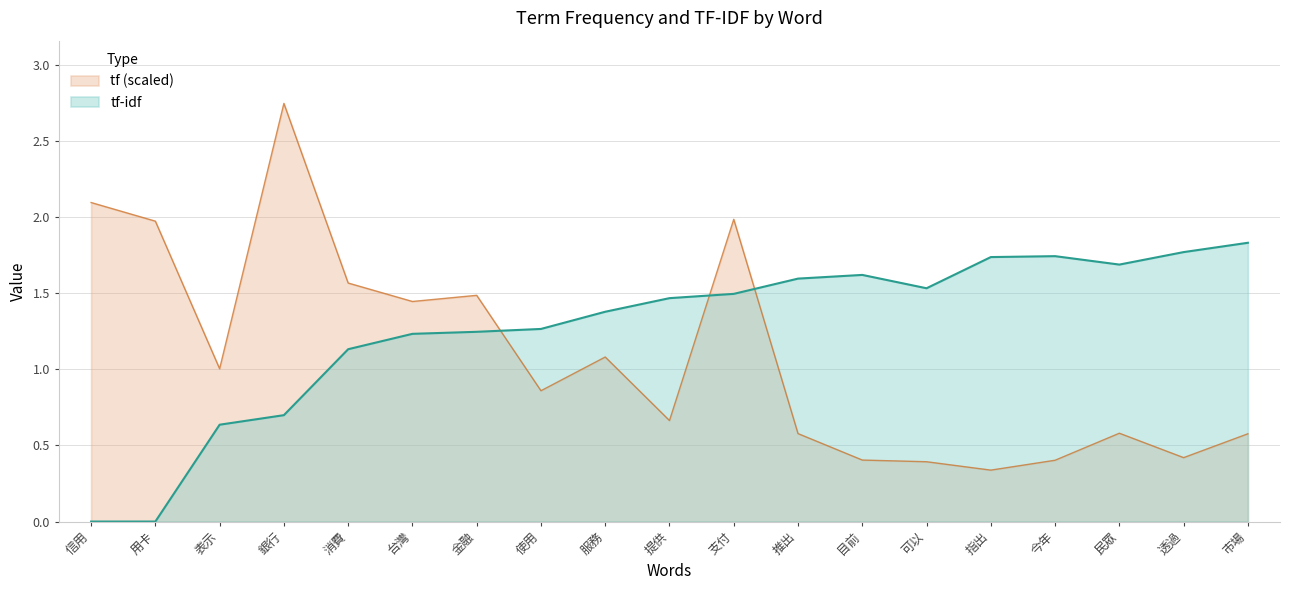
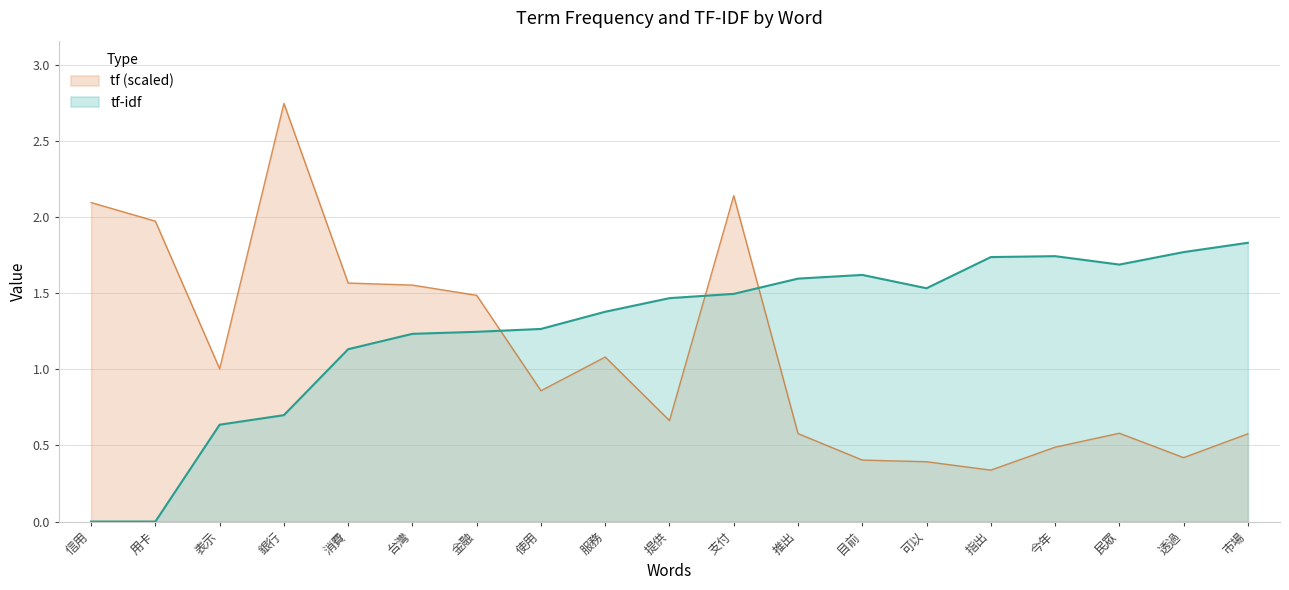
  {
    "tf (scaled)": {
      "信用": 2.10,
      "用卡": 1.97,
      "表示": 1.00,
      "銀行": 2.75,
      "消費": 1.57,
-     "台灣": 1.45,
+     "台灣": 1.55,
      "金融": 1.49,
      "使用": 0.86,
      "服務": 1.08,
      "提供": 0.66,
-     "支付": 1.99,
+     "支付": 2.14,
      "推出": 0.58,
      "目前": 0.40,
      "可以": 0.39,
      "指出": 0.34,
-     "今年": 0.40,
+     "今年": 0.49,
      "民眾": 0.58,
      "透過": 0.42,
      "市場": 0.58
    },
    "tf-idf": {
      "信用": 0.00,
      "用卡": 0.00,
      "表示": 0.64,
      "銀行": 0.70,
      "消費": 1.13,
      "台灣": 1.23,
      "金融": 1.25,
      "使用": 1.27,
      "服務": 1.38,
      "提供": 1.47,
      "支付": 1.50,
      "推出": 1.60,
      "目前": 1.62,
      "可以": 1.53,
      "指出": 1.74,
      "今年": 1.74,
      "民眾": 1.69,
      "透過": 1.77,
      "市場": 1.83
    }
  }
